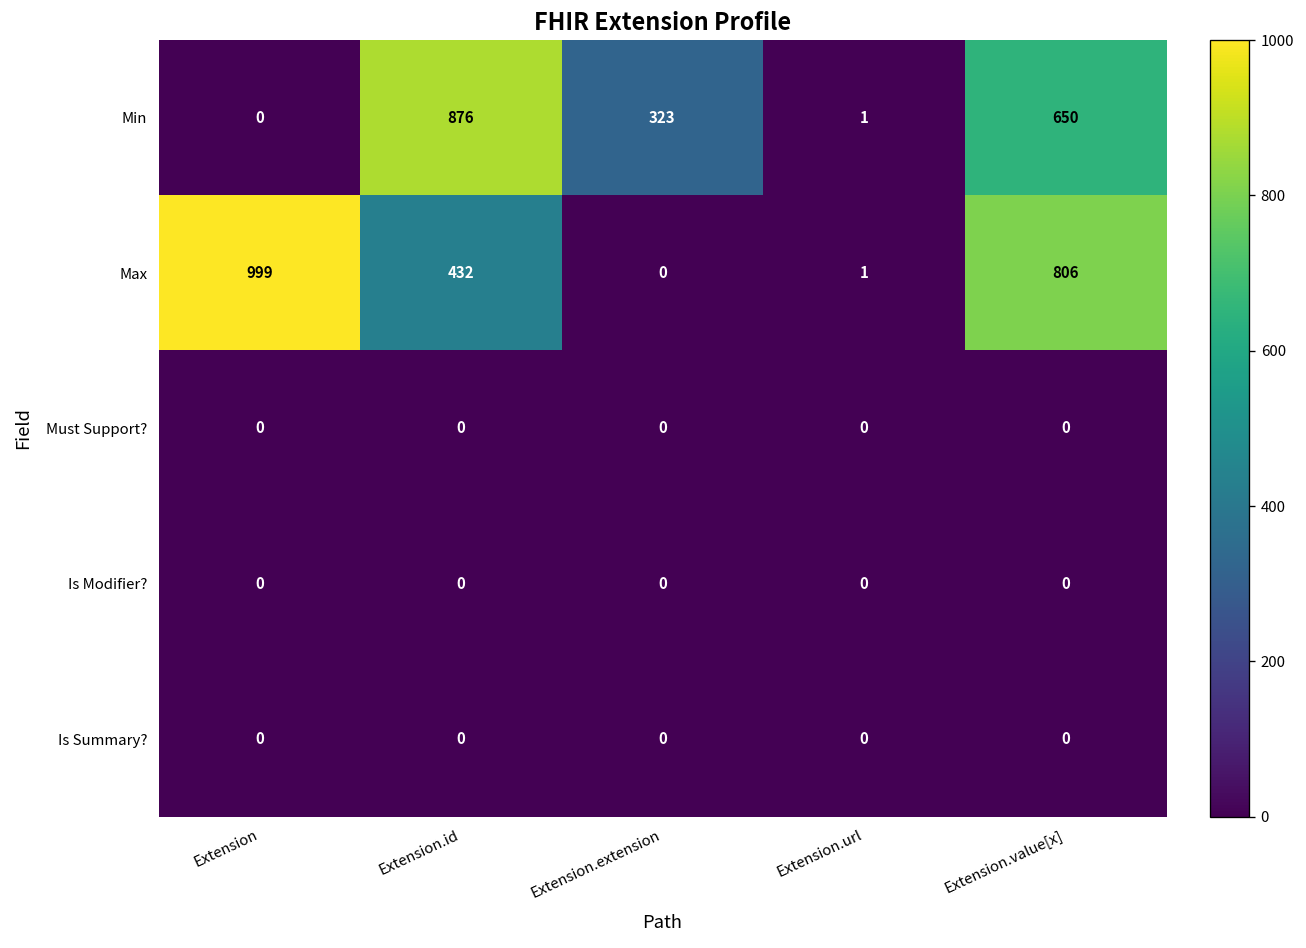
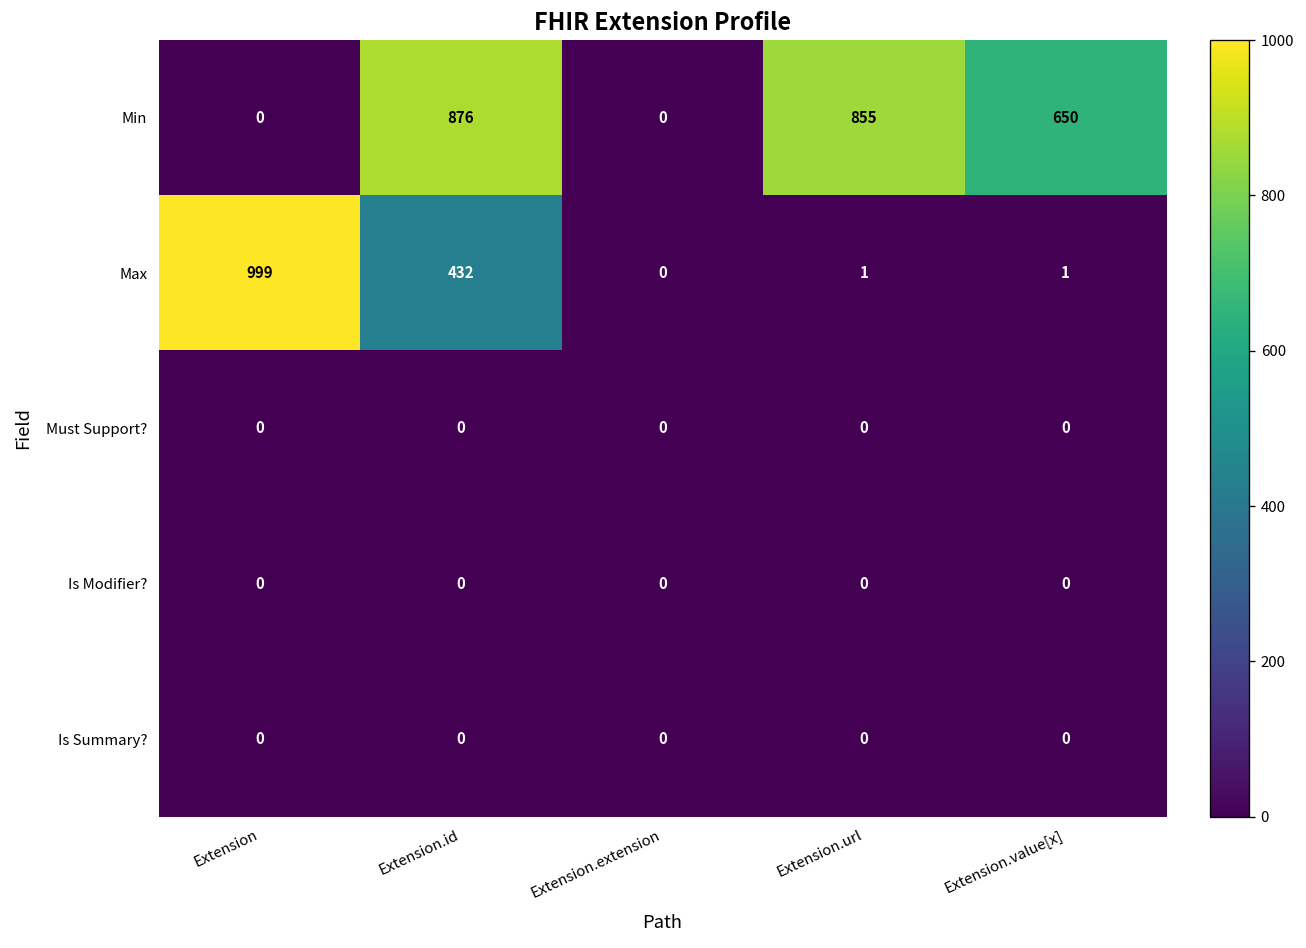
  {
    "Min": {
      "Extension": 0,
      "Extension.id": 876,
-     "Extension.extension": 323,
-     "Extension.url": 1,
+     "Extension.extension": 0,
+     "Extension.url": 855,
      "Extension.value[x]": 650
    },
    "Max": {
      "Extension": 999,
      "Extension.id": 432,
      "Extension.extension": 0,
      "Extension.url": 1,
-     "Extension.value[x]": 806
+     "Extension.value[x]": 1
    },
    "Must Support?": {
      "Extension": 0,
      "Extension.id": 0,
      "Extension.extension": 0,
      "Extension.url": 0,
      "Extension.value[x]": 0
    },
    "Is Modifier?": {
      "Extension": 0,
      "Extension.id": 0,
      "Extension.extension": 0,
      "Extension.url": 0,
      "Extension.value[x]": 0
    },
    "Is Summary?": {
      "Extension": 0,
      "Extension.id": 0,
      "Extension.extension": 0,
      "Extension.url": 0,
      "Extension.value[x]": 0
    }
  }
